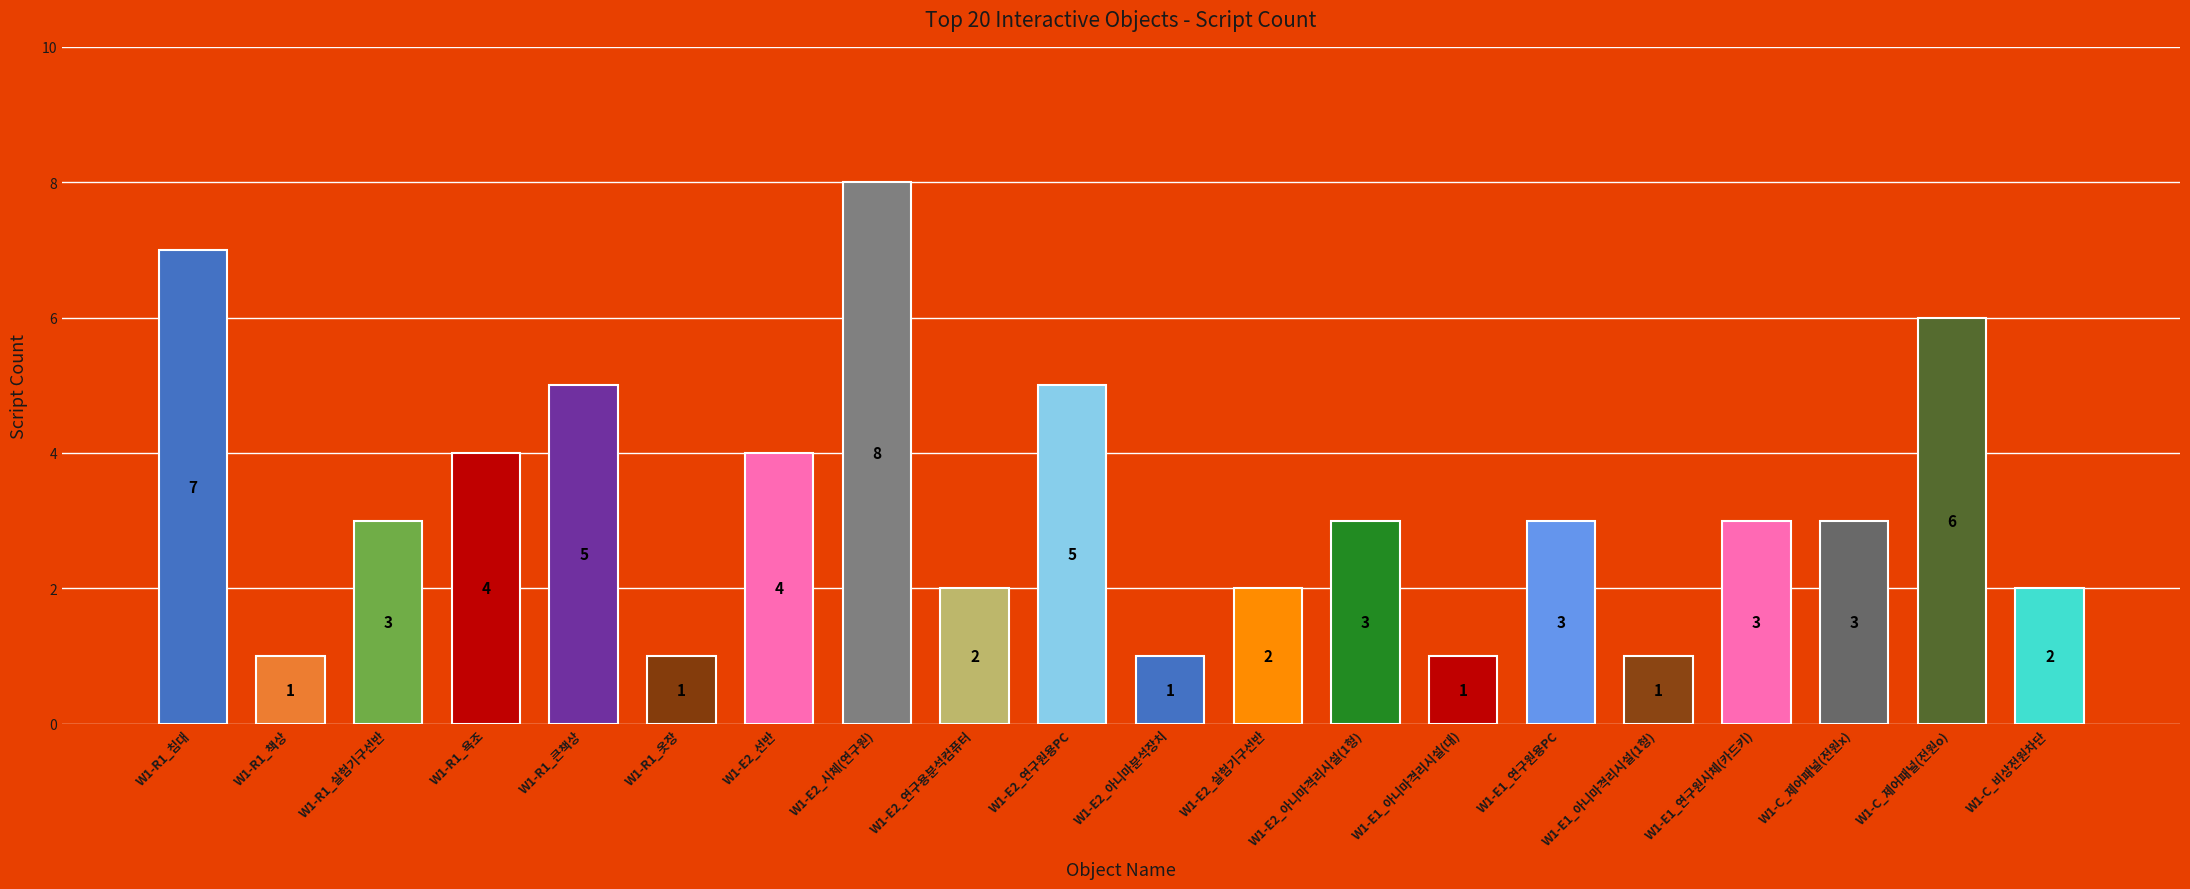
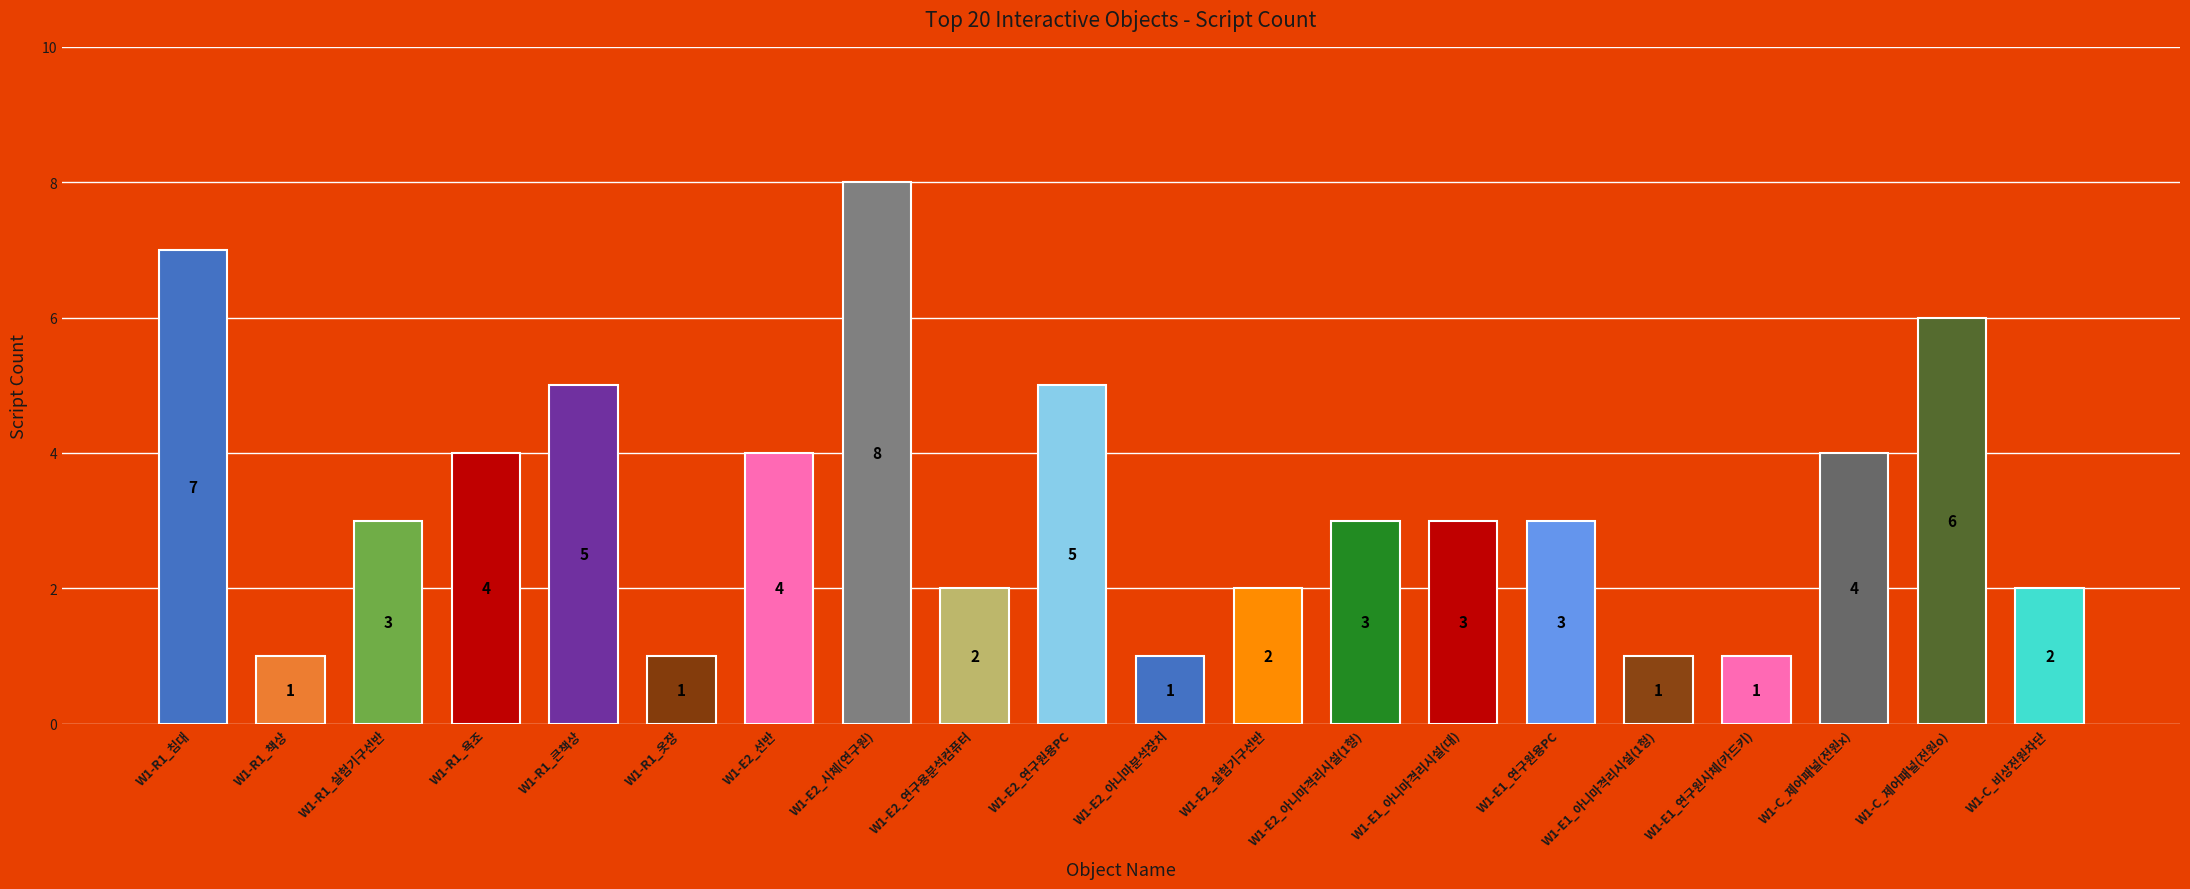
  {
    "W1-R1_침대": 7,
    "W1-R1_책상": 1,
    "W1-R1_실험기구선반": 3,
    "W1-R1_욕조": 4,
    "W1-R1_큰책상": 5,
    "W1-R1_옷장": 1,
    "W1-E2_선반": 4,
    "W1-E2_시체(연구원)": 8,
    "W1-E2_연구용분석컴퓨터": 2,
    "W1-E2_연구원용PC": 5,
    "W1-E2_아니마분석장치": 1,
    "W1-E2_실험기구선반": 2,
    "W1-E2_아니마격리시설(1형)": 3,
-   "W1-E1_아니마격리시설(대)": 1,
+   "W1-E1_아니마격리시설(대)": 3,
    "W1-E1_연구원용PC": 3,
    "W1-E1_아니마격리시설(1형)": 1,
-   "W1-E1_연구원시체(카드키)": 3,
-   "W1-C_제어패널(전원x)": 3,
+   "W1-E1_연구원시체(카드키)": 1,
+   "W1-C_제어패널(전원x)": 4,
    "W1-C_제어패널(전원o)": 6,
    "W1-C_비상전원차단": 2
  }
